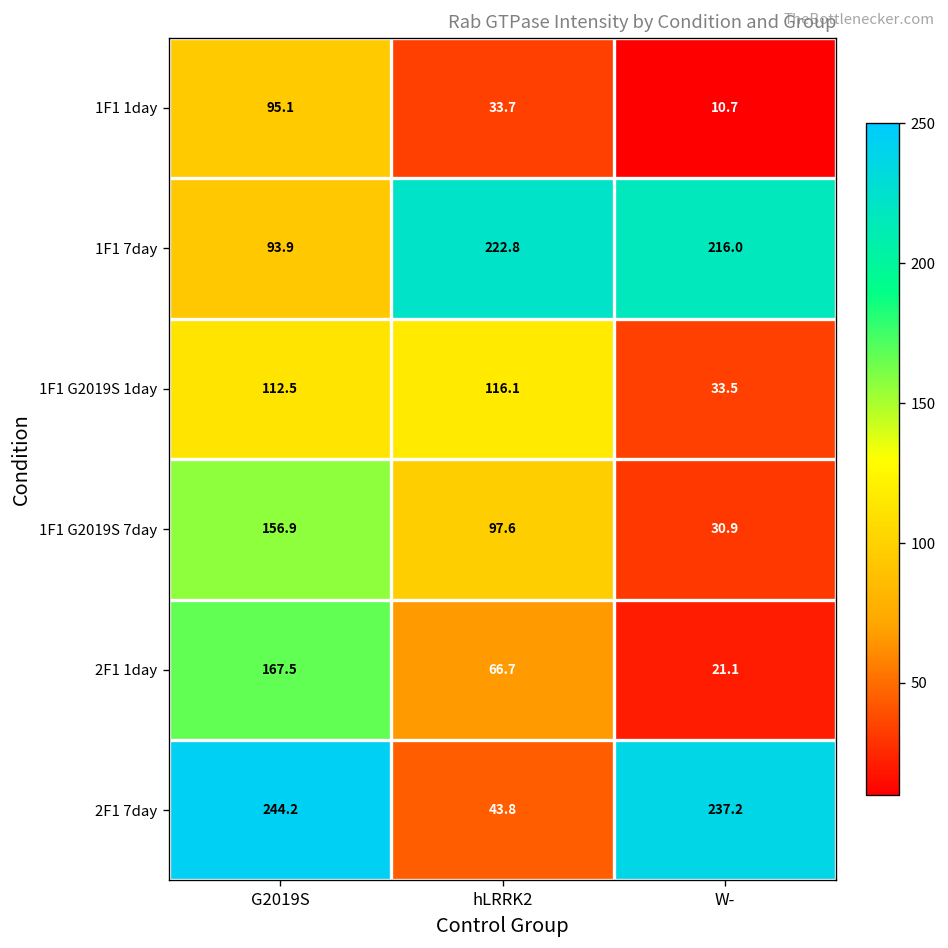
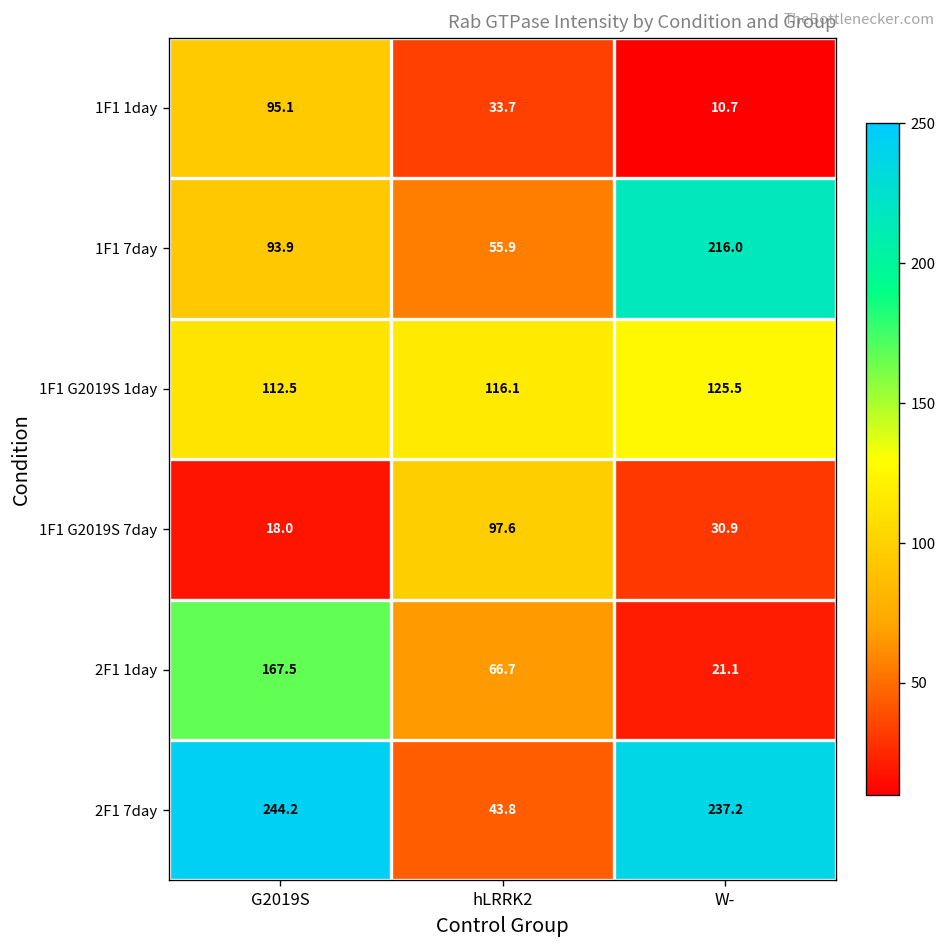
  {
    "1F1 1day": {
      "G2019S": 95.1,
      "hLRRK2": 33.7,
      "W-": 10.7
    },
    "1F1 7day": {
      "G2019S": 93.9,
-     "hLRRK2": 222.8,
+     "hLRRK2": 55.9,
      "W-": 216.0
    },
    "1F1 G2019S 1day": {
      "G2019S": 112.5,
      "hLRRK2": 116.1,
-     "W-": 33.5
+     "W-": 125.5
    },
    "1F1 G2019S 7day": {
-     "G2019S": 156.9,
+     "G2019S": 18.0,
      "hLRRK2": 97.6,
      "W-": 30.9
    },
    "2F1 1day": {
      "G2019S": 167.5,
      "hLRRK2": 66.7,
      "W-": 21.1
    },
    "2F1 7day": {
      "G2019S": 244.2,
      "hLRRK2": 43.8,
      "W-": 237.2
    }
  }
